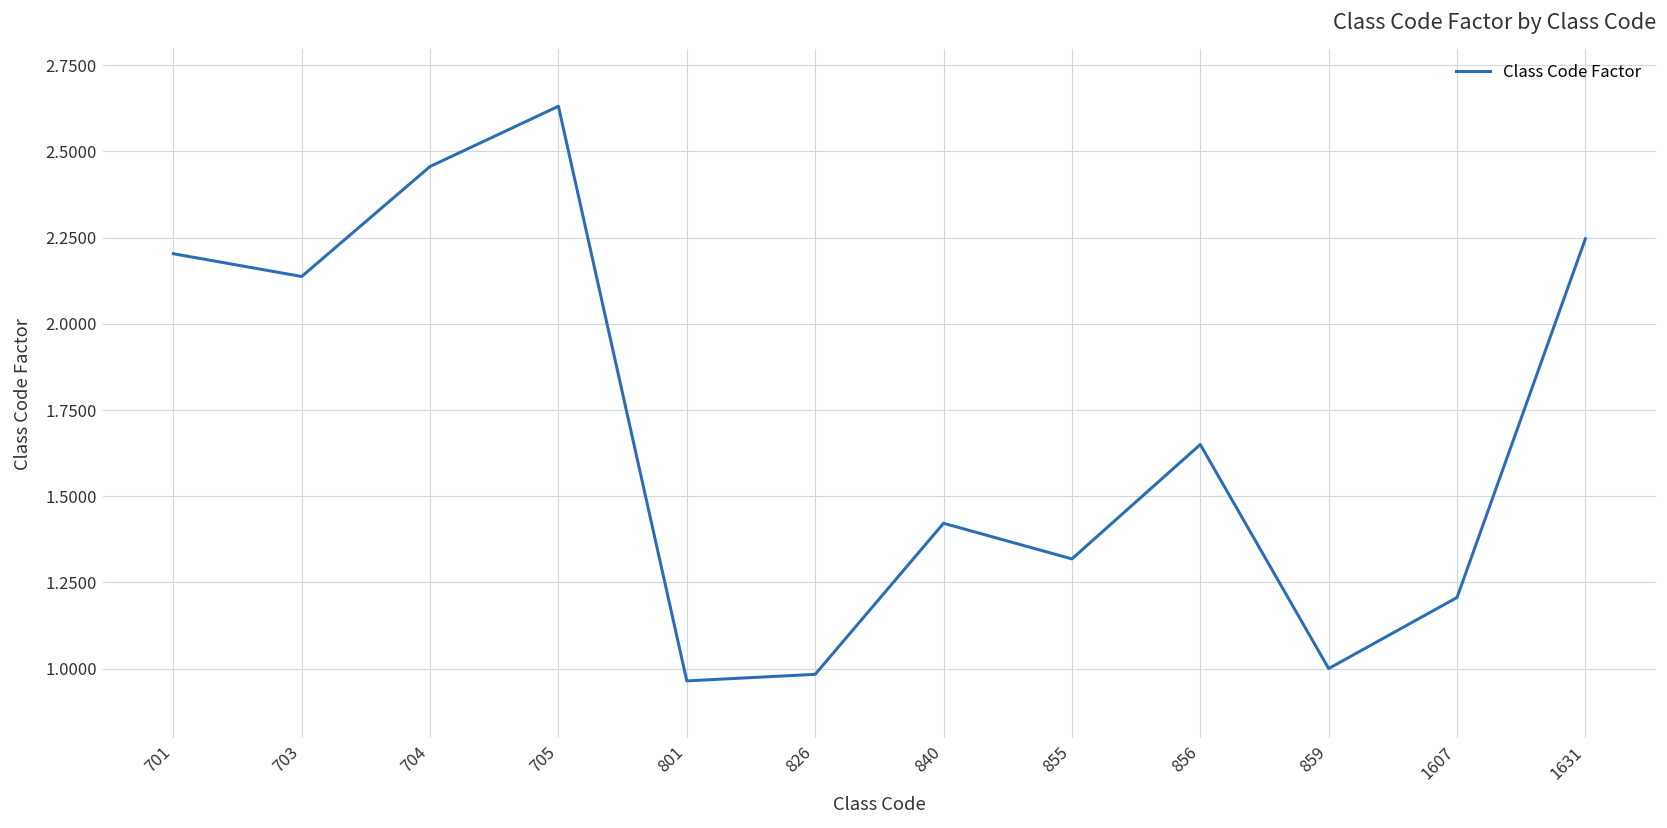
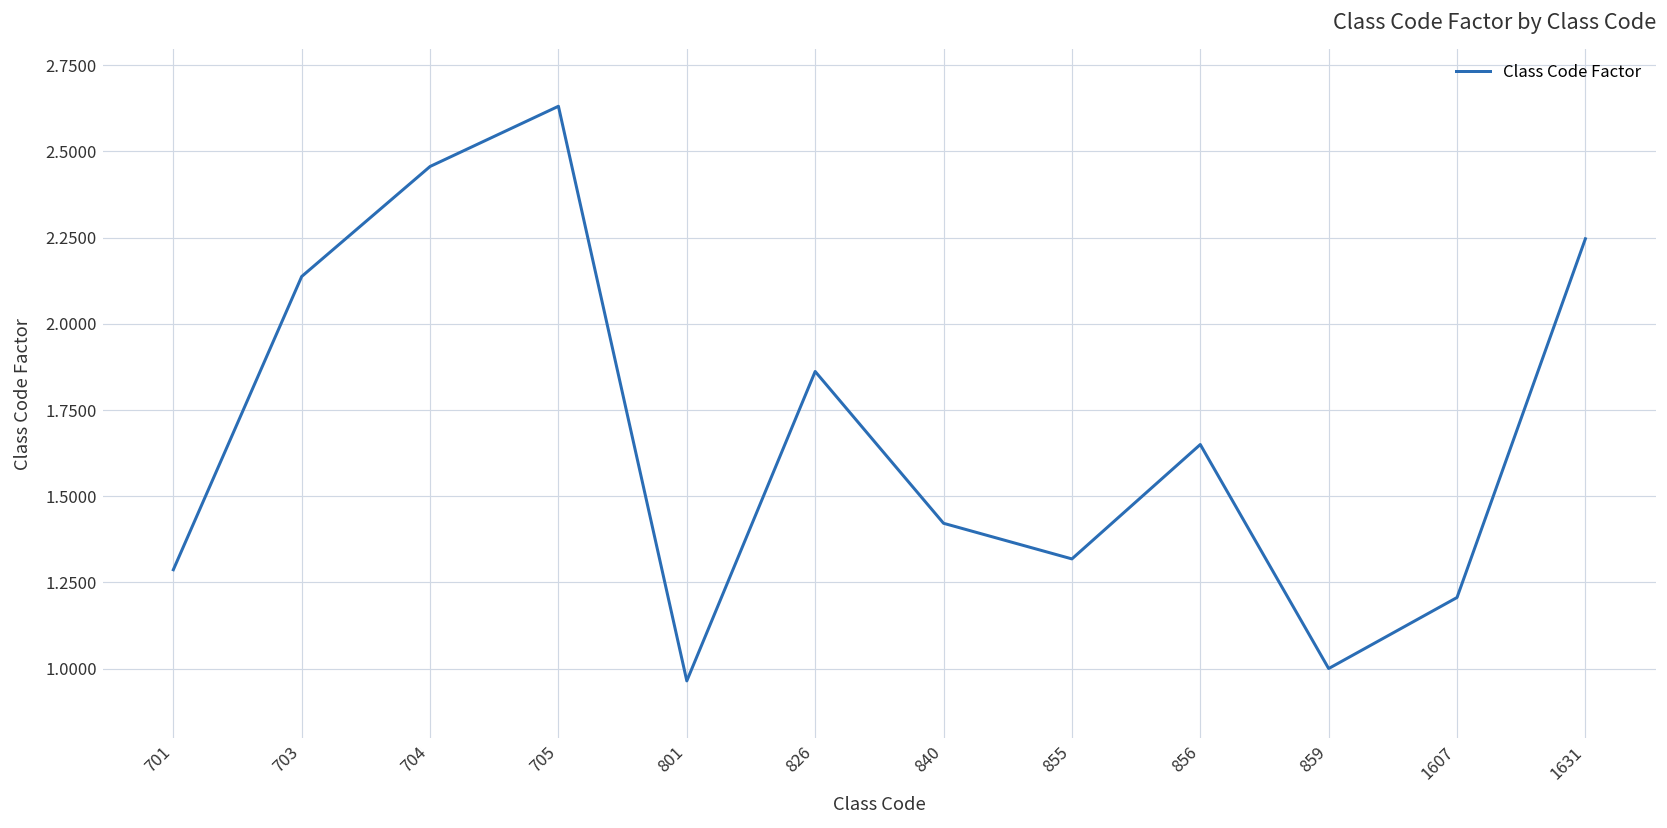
  {
-   "701": 2.20,
+   "701": 1.29,
    "703": 2.14,
    "704": 2.46,
    "705": 2.63,
    "801": 0.96,
-   "826": 0.98,
+   "826": 1.86,
    "840": 1.42,
    "855": 1.32,
    "856": 1.65,
    "859": 1.00,
    "1607": 1.21,
    "1631": 2.25
  }
